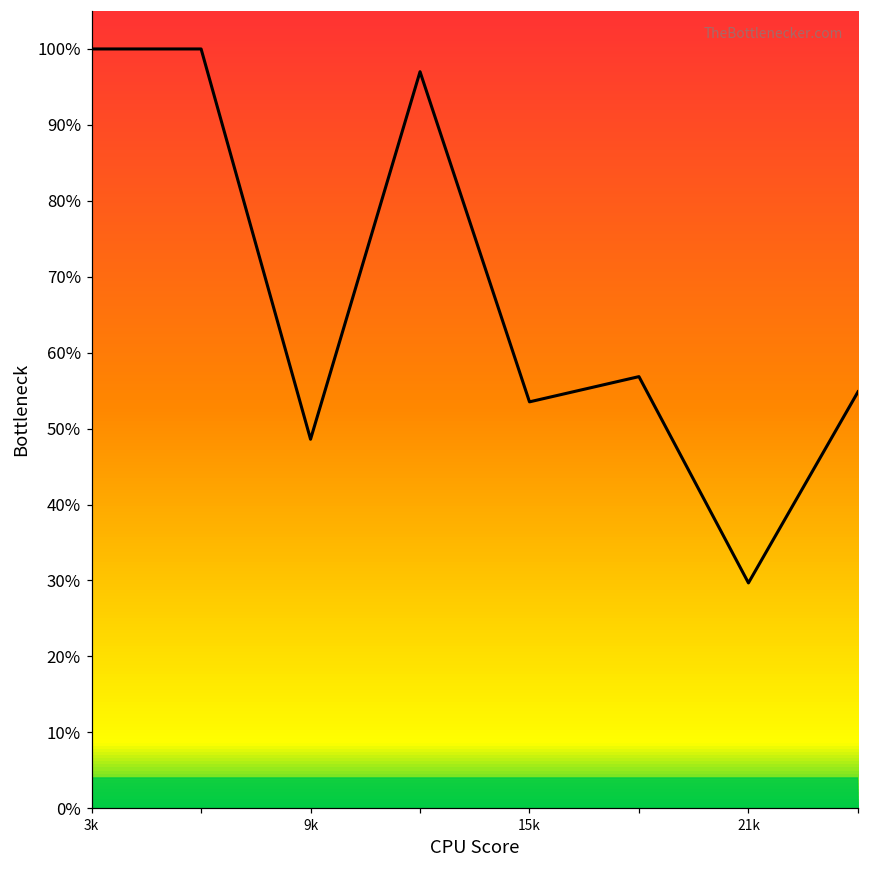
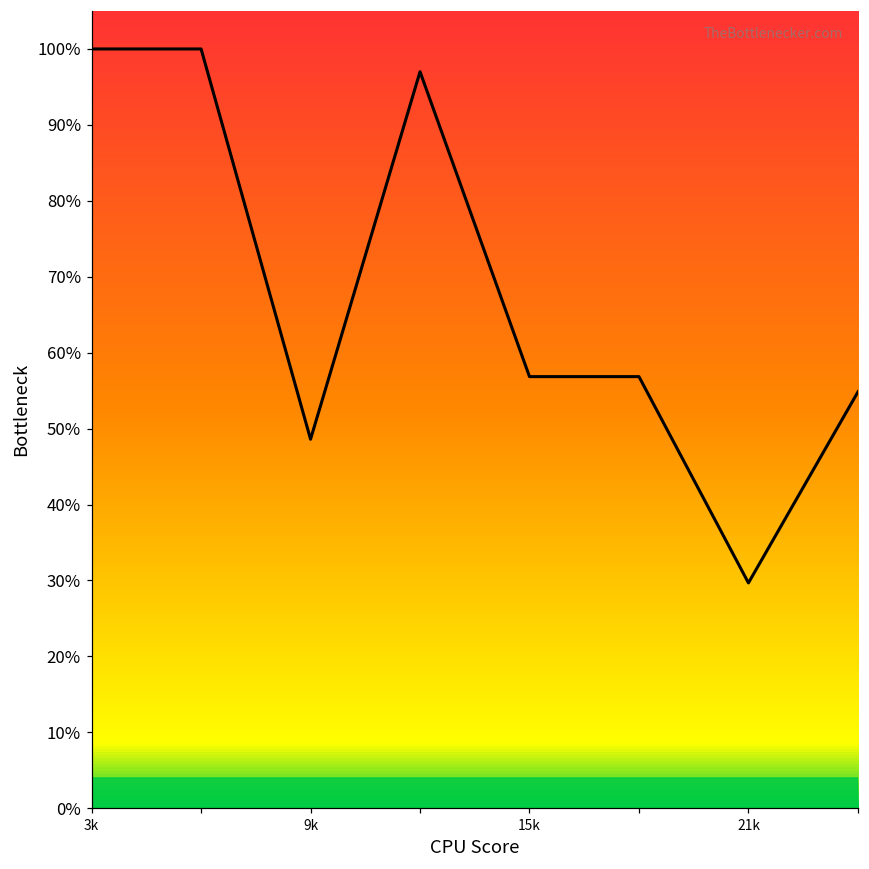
  {
    "3k": "100%",
    "9k": "49%",
-   "15k": "54%",
+   "15k": "57%",
    "21k": "30%"
  }
